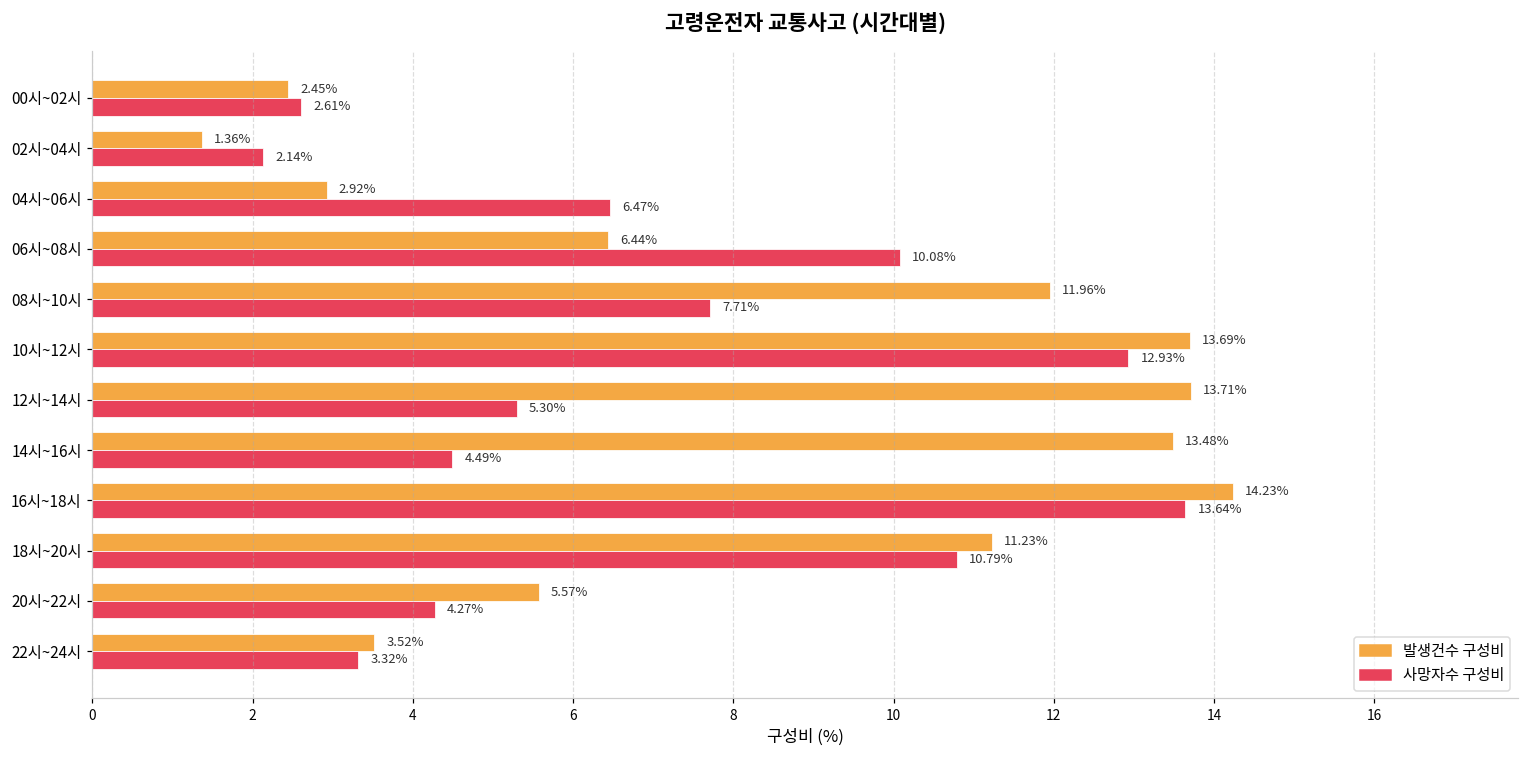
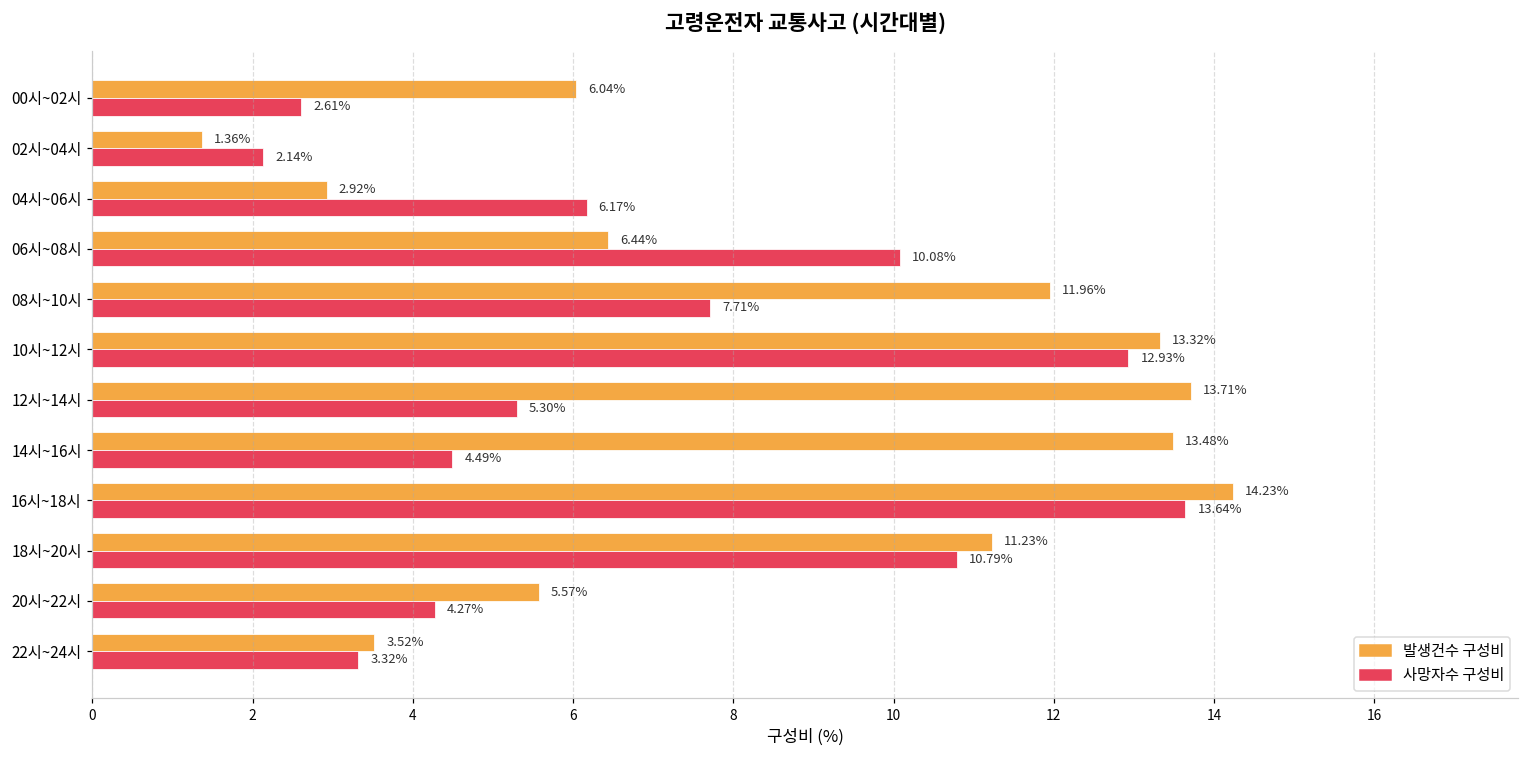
  {
    "발생건수 구성비": {
-     "00시~02시": "2.45%",
+     "00시~02시": "6.04%",
      "02시~04시": "1.36%",
      "04시~06시": "2.92%",
      "06시~08시": "6.44%",
      "08시~10시": "11.96%",
-     "10시~12시": "13.69%",
+     "10시~12시": "13.32%",
      "12시~14시": "13.71%",
      "14시~16시": "13.48%",
      "16시~18시": "14.23%",
      "18시~20시": "11.23%",
      "20시~22시": "5.57%",
      "22시~24시": "3.52%"
    },
    "사망자수 구성비": {
      "00시~02시": "2.61%",
      "02시~04시": "2.14%",
-     "04시~06시": "6.47%",
+     "04시~06시": "6.17%",
      "06시~08시": "10.08%",
      "08시~10시": "7.71%",
      "10시~12시": "12.93%",
      "12시~14시": "5.30%",
      "14시~16시": "4.49%",
      "16시~18시": "13.64%",
      "18시~20시": "10.79%",
      "20시~22시": "4.27%",
      "22시~24시": "3.32%"
    }
  }
